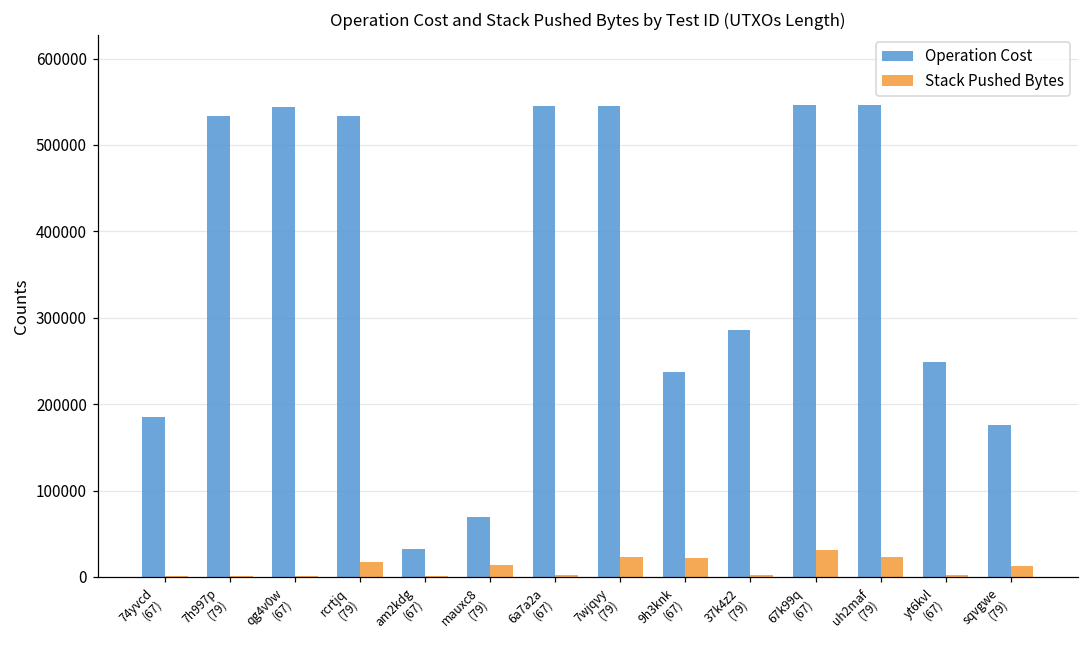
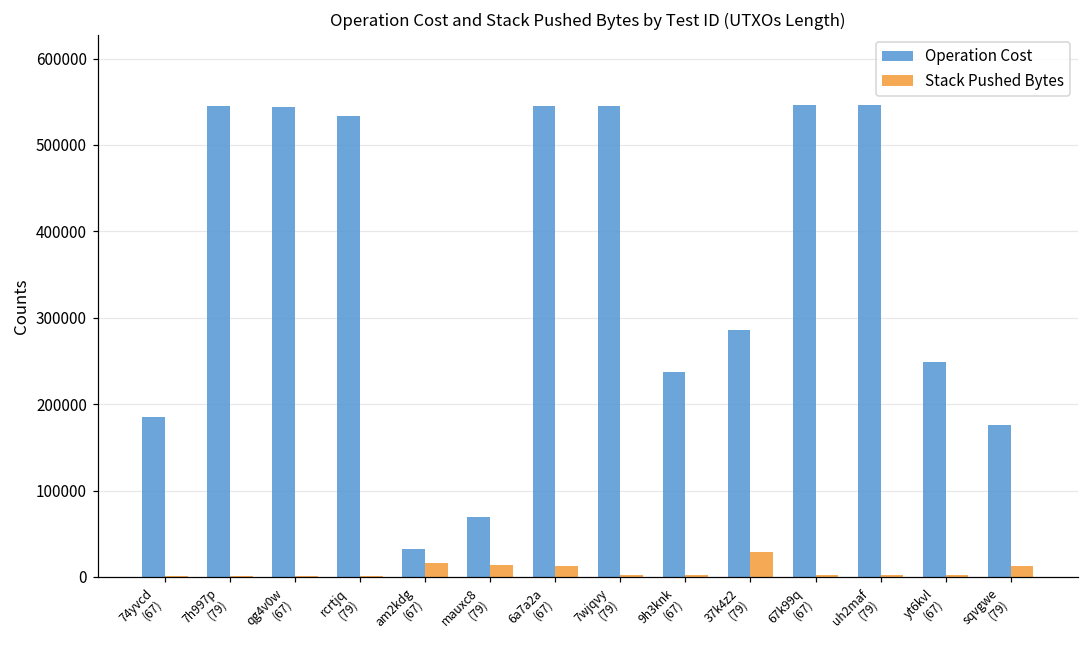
  {
    "Operation Cost": {
      "74yvcd (67)": 180000,
-     "7h997p (79)": 530000,
+     "7h997p (79)": 540000,
      "qg4v0w (67)": 540000,
      "rcrtjq (79)": 530000,
      "am2kdg (67)": 30000,
      "mauxc8 (79)": 70000,
      "6a7a2a (67)": 550000,
      "7wjqvy (79)": 550000,
      "9h3knk (67)": 240000,
      "37k4z2 (79)": 290000,
      "67k99q (67)": 550000,
      "uh2maf (79)": 550000,
      "yt6kvl (67)": 250000,
      "sqvgwe (79)": 180000
    },
    "Stack Pushed Bytes": {
-     "rcrtjq (79)": 20000,
-     "am2kdg (67)": 0,
+     "rcrtjq (79)": 0,
+     "am2kdg (67)": 20000,
      "mauxc8 (79)": 10000,
-     "6a7a2a (67)": 0,
-     "7wjqvy (79)": 20000,
-     "9h3knk (67)": 20000,
-     "37k4z2 (79)": 0,
-     "67k99q (67)": 30000,
-     "uh2maf (79)": 20000,
+     "6a7a2a (67)": 10000,
+     "7wjqvy (79)": 0,
+     "9h3knk (67)": 0,
+     "37k4z2 (79)": 30000,
+     "67k99q (67)": 0,
+     "uh2maf (79)": 0,
      "sqvgwe (79)": 10000
    }
  }
